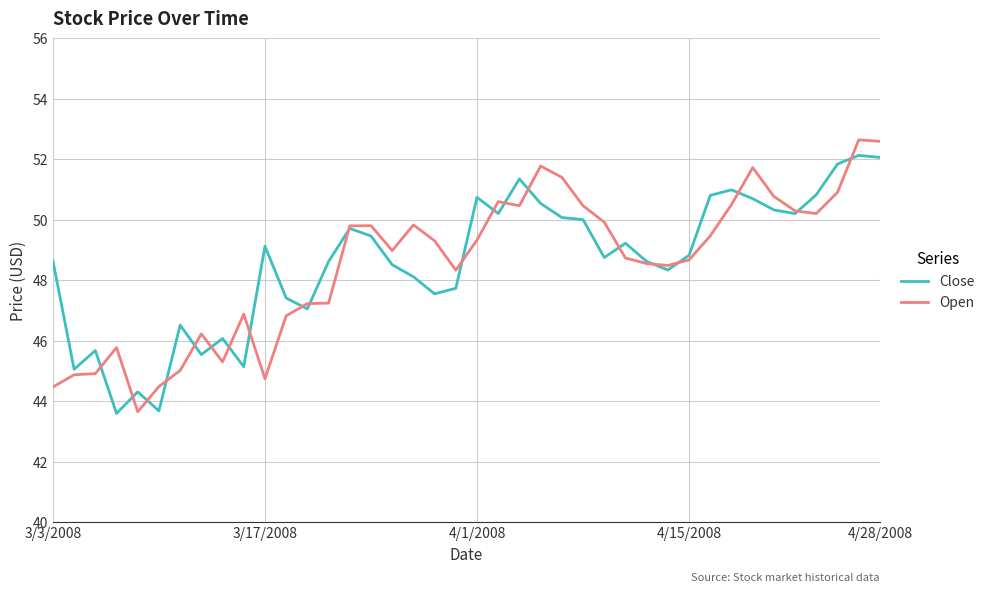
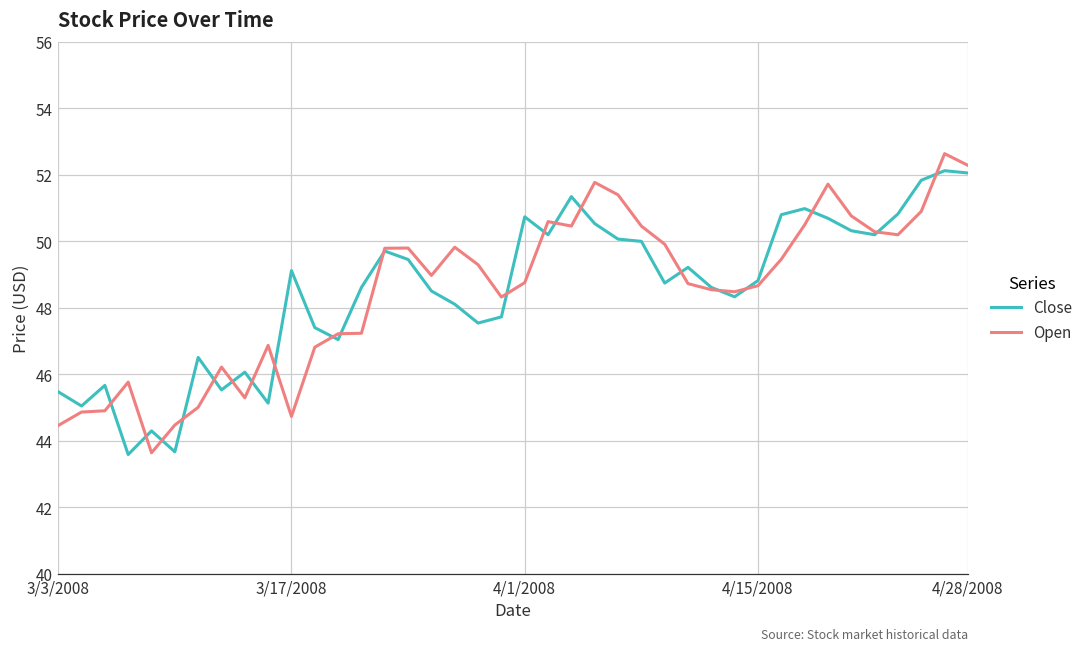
  {
    "Close": {
-     "3/3/2008": 48.6,
+     "3/3/2008": 45.5,
      "3/17/2008": 49.1,
      "4/1/2008": 50.7,
      "4/15/2008": 48.8,
      "4/28/2008": 52.1
    },
    "Open": {
      "3/3/2008": 44.5,
      "3/17/2008": 44.7,
-     "4/1/2008": 49.3,
+     "4/1/2008": 48.8,
      "4/15/2008": 48.7,
-     "4/28/2008": 52.6
+     "4/28/2008": 52.3
    }
  }
